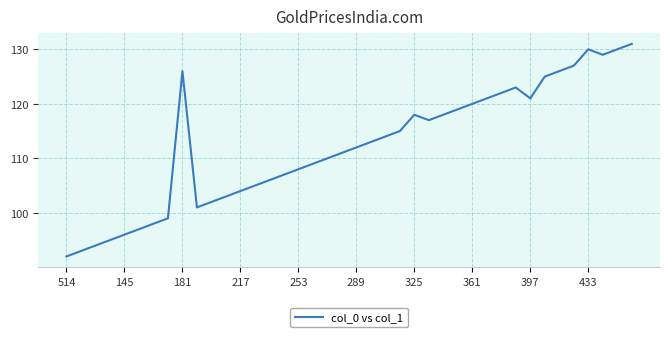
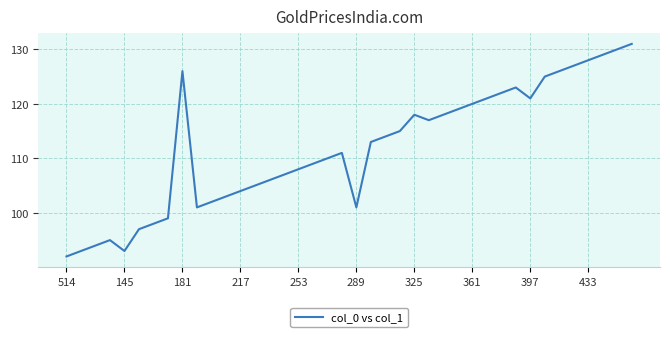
  {
    "514": 92,
-   "145": 96,
+   "145": 93,
    "181": 126,
    "217": 104,
    "253": 108,
-   "289": 112,
+   "289": 101,
    "325": 118,
    "361": 120,
    "397": 121,
-   "433": 130
+   "433": 128
  }
